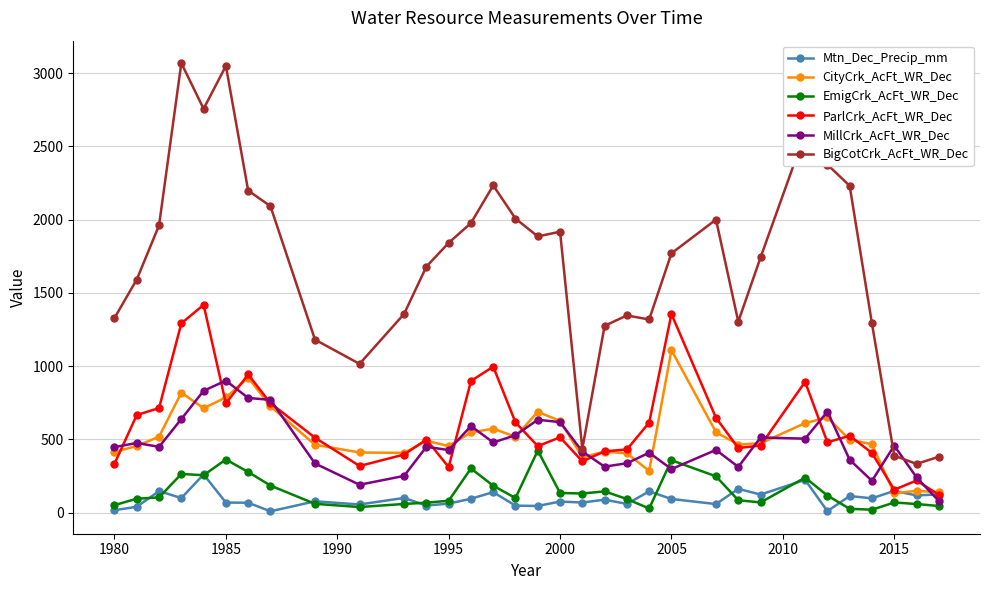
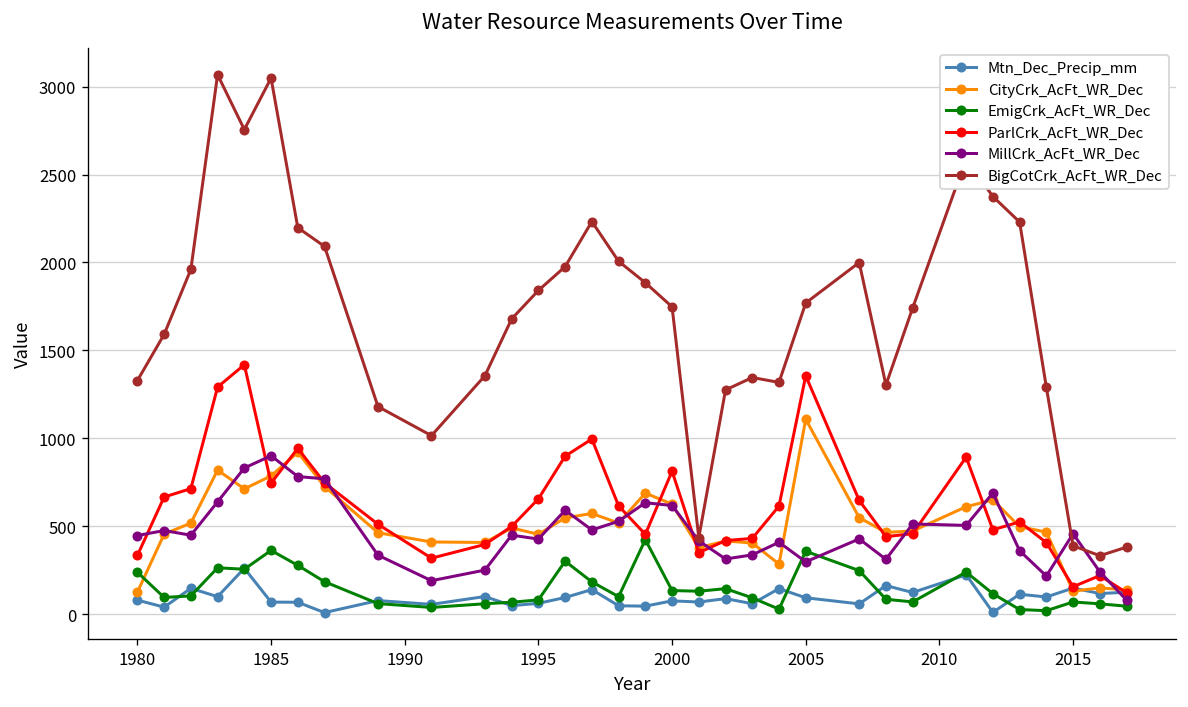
  {
    "Mtn_Dec_Precip_mm": {
-     "1980": 20,
+     "1980": 80,
      "1985": 70,
      "1995": 60,
      "2000": 80,
      "2005": 90
    },
    "CityCrk_AcFt_WR_Dec": {
-     "1980": 410,
+     "1980": 130,
      "1985": 790,
      "1995": 450,
      "2005": 1110,
      "2015": 130
    },
    "EmigCrk_AcFt_WR_Dec": {
-     "1980": 50,
+     "1980": 240,
      "1985": 360,
      "1995": 80,
      "2000": 130,
      "2005": 360,
      "2015": 70
    },
    "ParlCrk_AcFt_WR_Dec": {
      "1980": 330,
      "1985": 750,
-     "1995": 310,
-     "2000": 510,
+     "1995": 660,
+     "2000": 810,
      "2005": 1360
    },
    "MillCrk_AcFt_WR_Dec": {
      "1980": 450,
      "1985": 900,
      "1995": 430,
      "2005": 300,
      "2015": 460
    },
    "BigCotCrk_AcFt_WR_Dec": {
      "1980": 1330,
      "1985": 3050,
      "1995": 1840,
-     "2000": 1920,
+     "2000": 1750,
      "2005": 1770,
      "2015": 390
    }
  }
